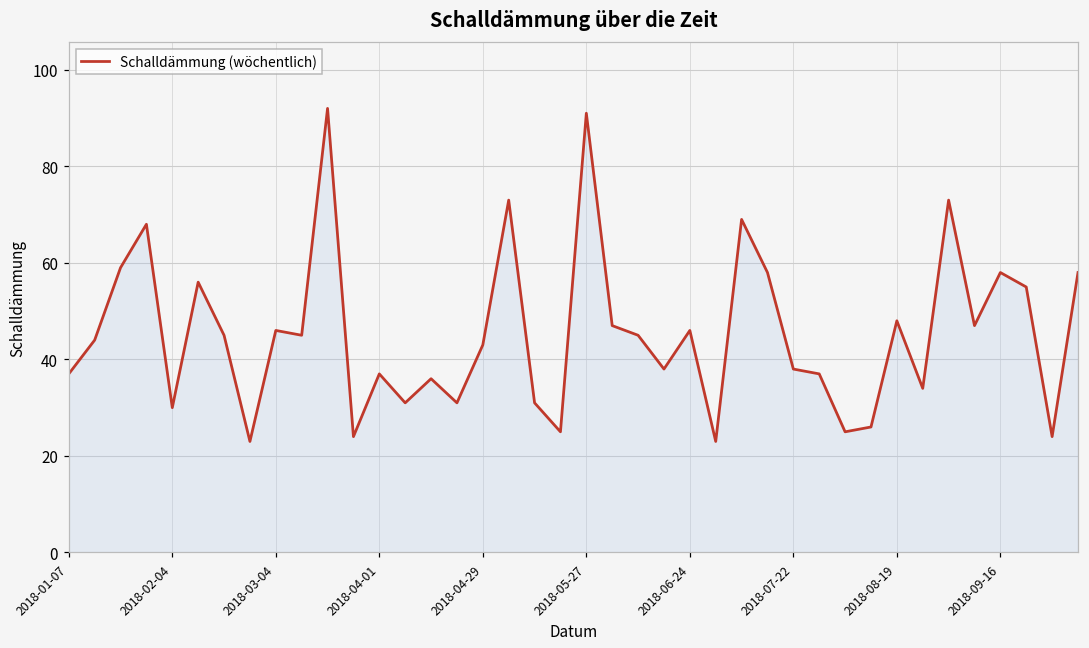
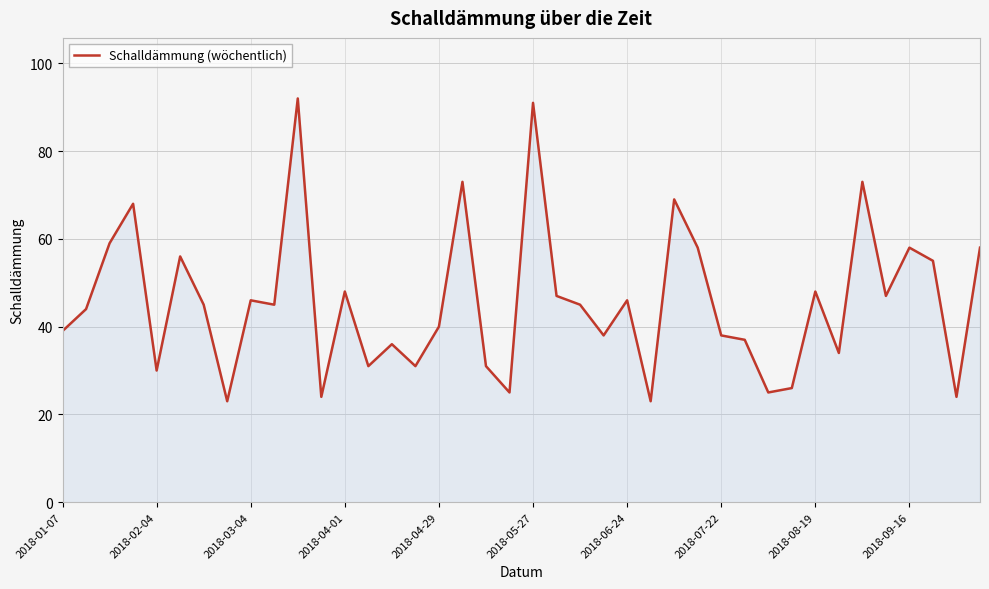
  {
-   "2018-01-07": 37,
+   "2018-01-07": 39,
    "2018-02-04": 30,
    "2018-03-04": 46,
-   "2018-04-01": 37,
-   "2018-04-29": 43,
+   "2018-04-01": 48,
+   "2018-04-29": 40,
    "2018-05-27": 91,
    "2018-06-24": 46,
    "2018-07-22": 38,
    "2018-08-19": 48,
    "2018-09-16": 58
  }
